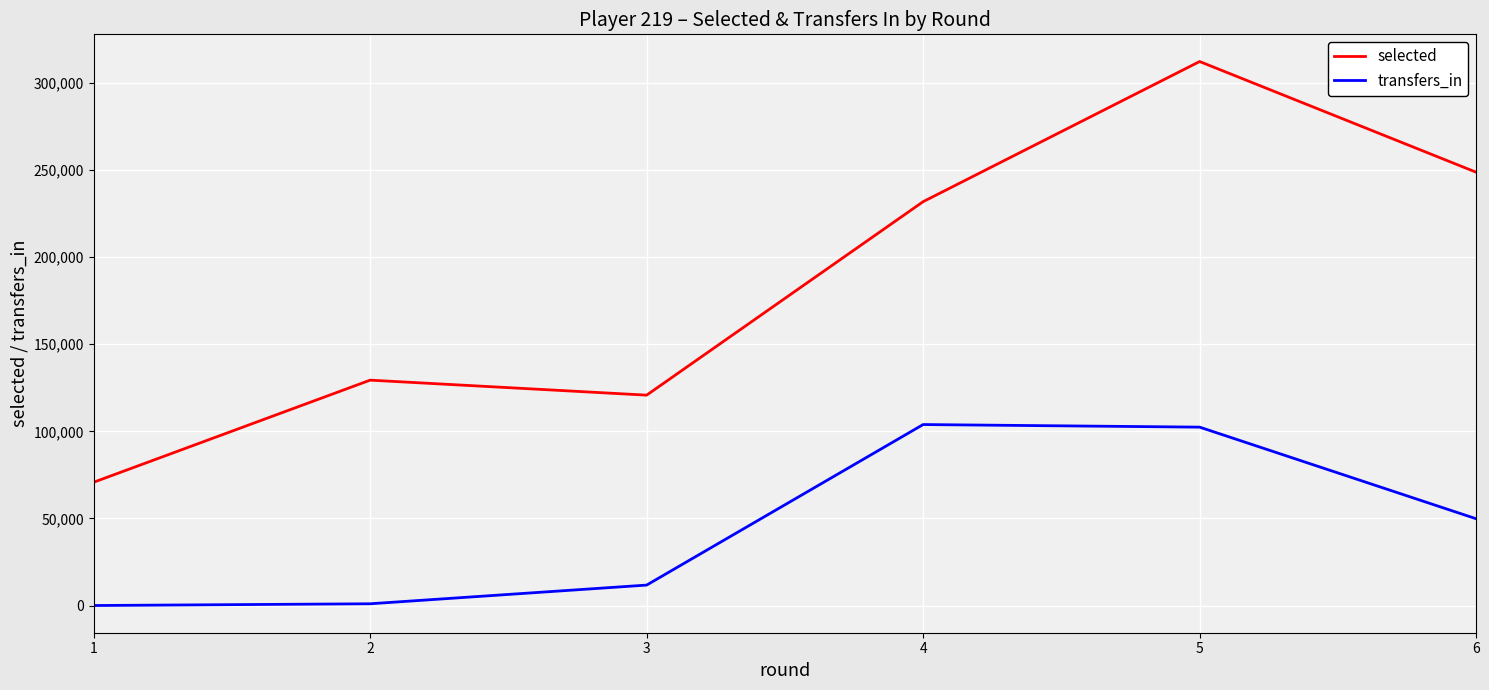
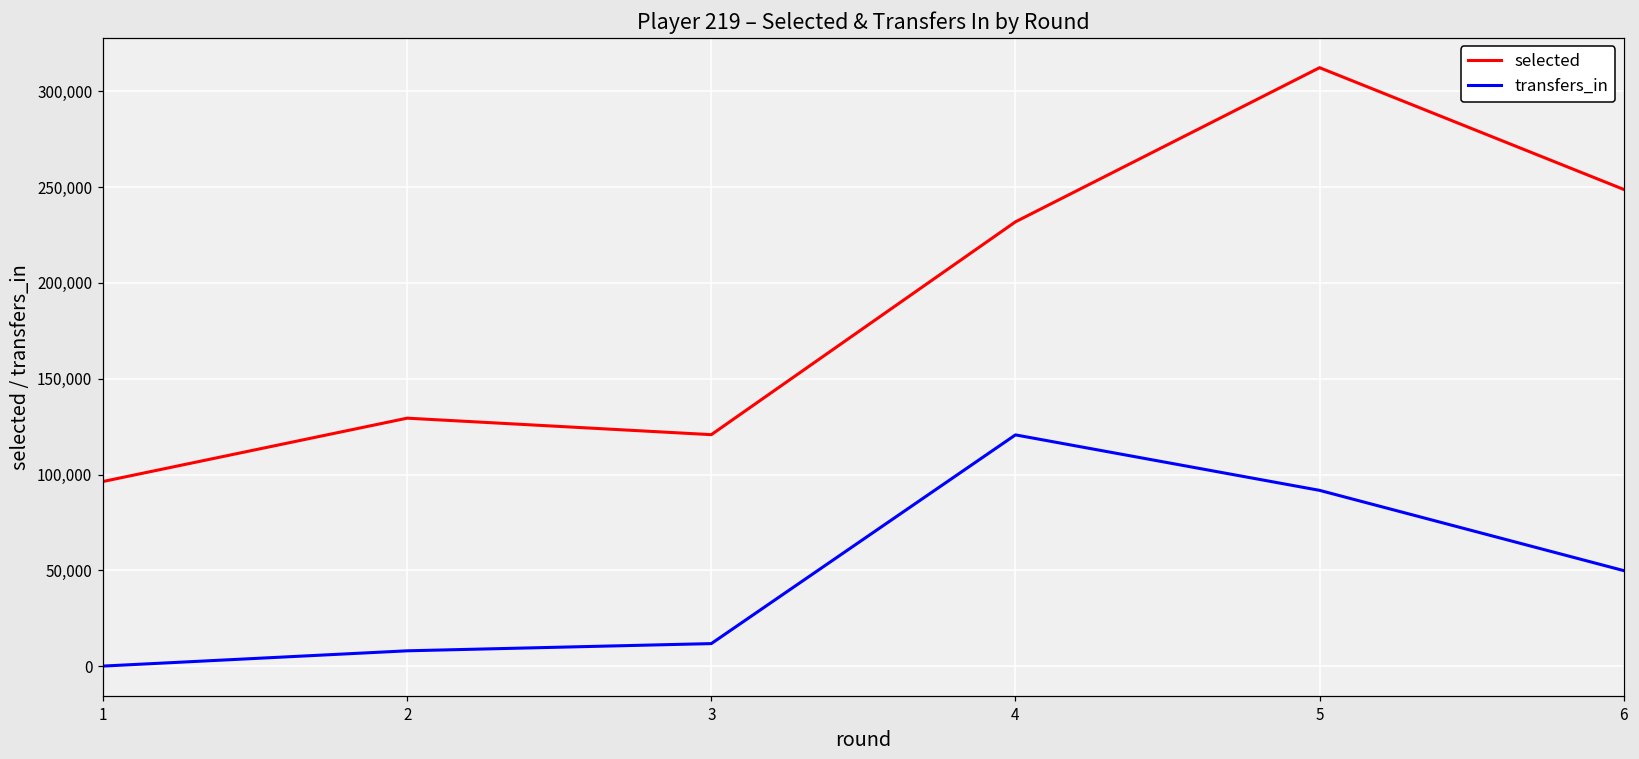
  {
    "selected": {
-     "1": "71,000",
+     "1": "96,000",
      "2": "129,000",
      "3": "121,000",
      "4": "232,000",
      "5": "312,000",
      "6": "249,000"
    },
    "transfers_in": {
      "1": "0",
-     "2": "1,000",
+     "2": "8,000",
      "3": "12,000",
-     "4": "104,000",
-     "5": "102,000",
+     "4": "121,000",
+     "5": "92,000",
      "6": "50,000"
    }
  }
